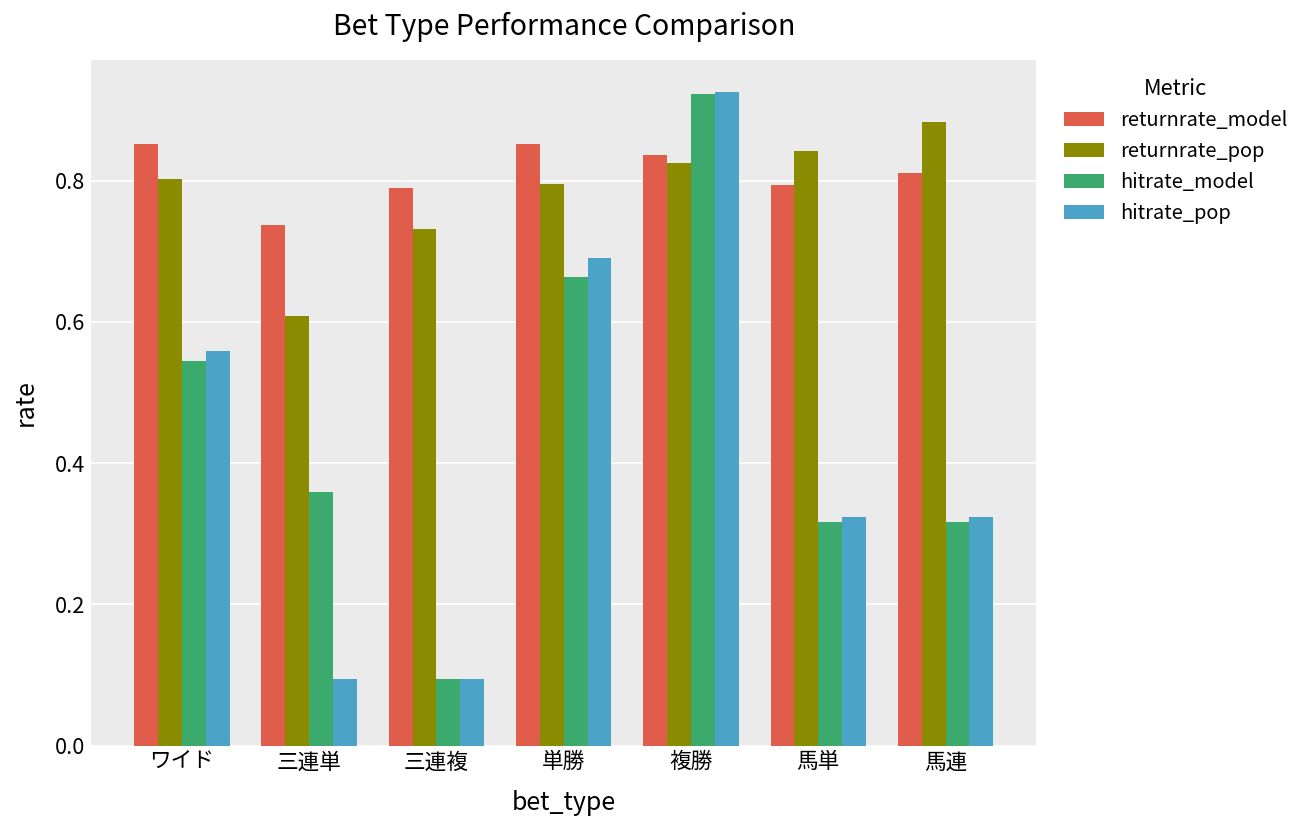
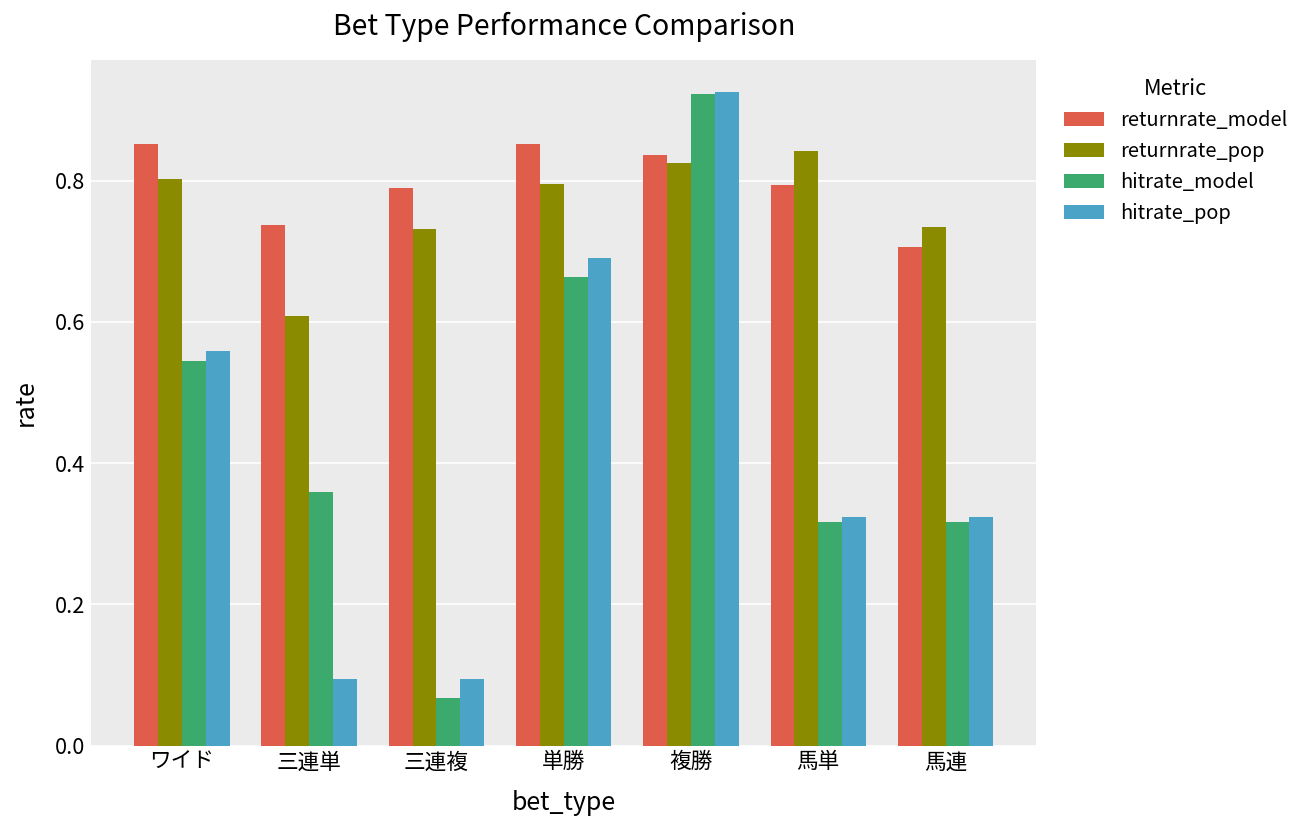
  {
    "returnrate_model": {
      "ワイド": 0.85,
      "三連単": 0.74,
      "三連複": 0.79,
      "単勝": 0.85,
      "複勝": 0.84,
      "馬単": 0.79,
-     "馬連": 0.81
+     "馬連": 0.71
    },
    "returnrate_pop": {
      "ワイド": 0.80,
      "三連単": 0.61,
      "三連複": 0.73,
      "単勝": 0.79,
      "複勝": 0.82,
      "馬単": 0.84,
-     "馬連": 0.88
+     "馬連": 0.73
    },
    "hitrate_model": {
      "ワイド": 0.54,
      "三連単": 0.36,
-     "三連複": 0.09,
+     "三連複": 0.07,
      "単勝": 0.66,
      "複勝": 0.92,
      "馬単": 0.32,
      "馬連": 0.32
    },
    "hitrate_pop": {
      "ワイド": 0.56,
      "三連単": 0.09,
      "三連複": 0.09,
      "単勝": 0.69,
      "複勝": 0.92,
      "馬単": 0.32,
      "馬連": 0.32
    }
  }
